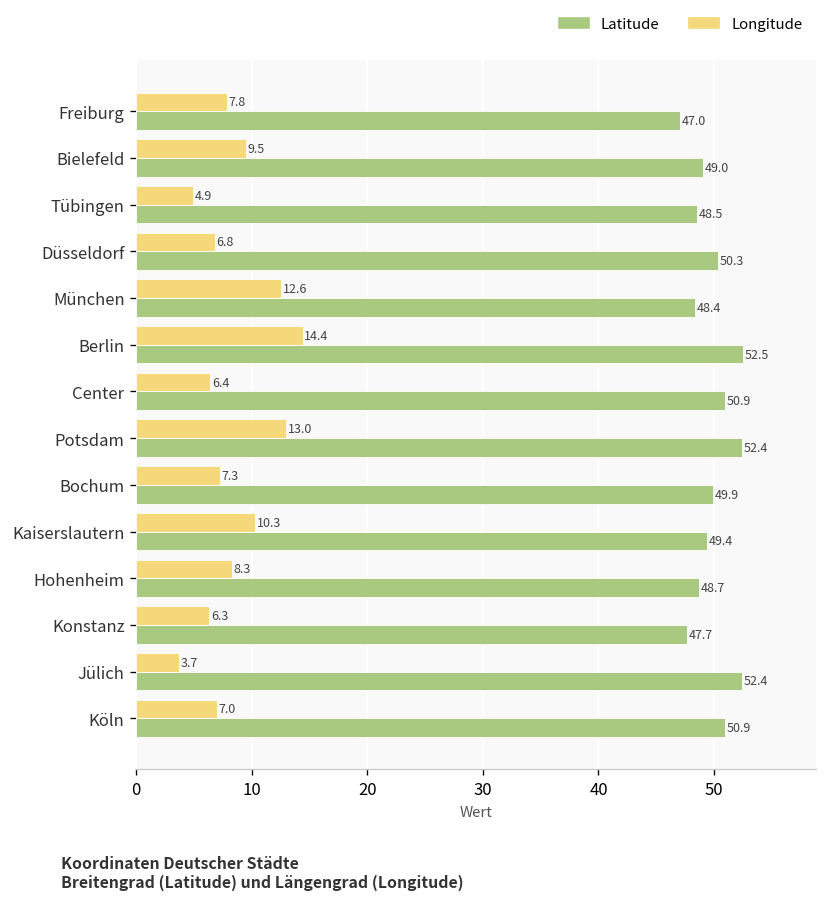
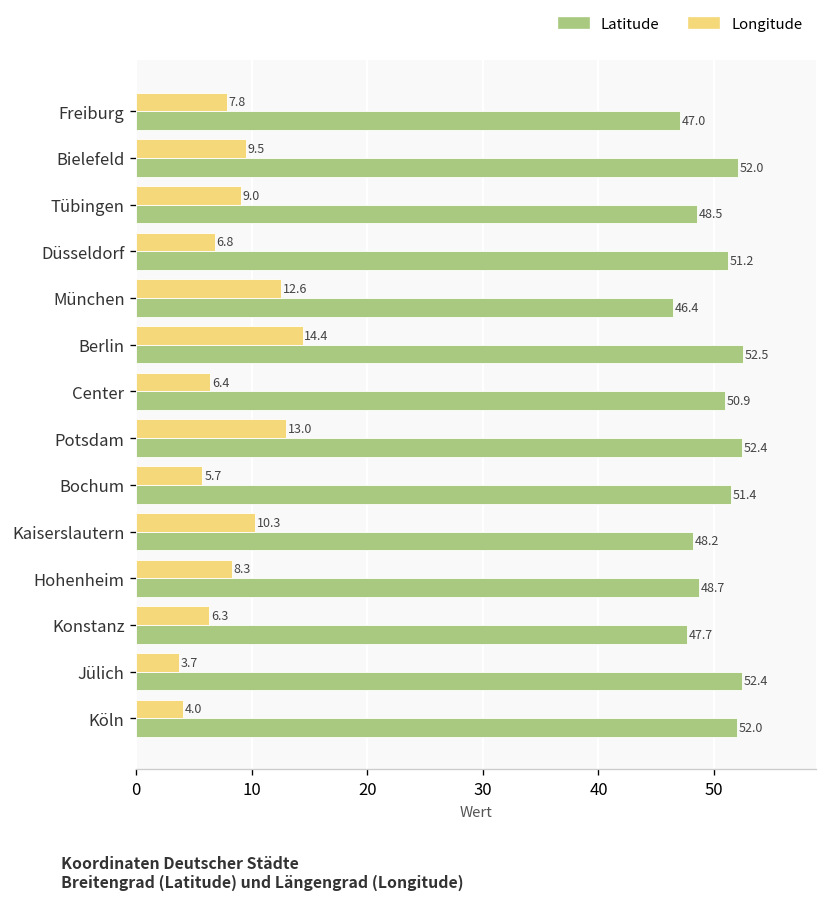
  {
    "Latitude": {
      "Freiburg": 47.0,
-     "Bielefeld": 49.0,
+     "Bielefeld": 52.0,
      "Tübingen": 48.5,
-     "Düsseldorf": 50.3,
-     "München": 48.4,
+     "Düsseldorf": 51.2,
+     "München": 46.4,
      "Berlin": 52.5,
      "Center": 50.9,
      "Potsdam": 52.4,
-     "Bochum": 49.9,
-     "Kaiserslautern": 49.4,
+     "Bochum": 51.4,
+     "Kaiserslautern": 48.2,
      "Hohenheim": 48.7,
      "Konstanz": 47.7,
      "Jülich": 52.4,
-     "Köln": 50.9
+     "Köln": 52.0
    },
    "Longitude": {
      "Freiburg": 7.8,
      "Bielefeld": 9.5,
-     "Tübingen": 4.9,
+     "Tübingen": 9.0,
      "Düsseldorf": 6.8,
      "München": 12.6,
      "Berlin": 14.4,
      "Center": 6.4,
      "Potsdam": 13.0,
-     "Bochum": 7.3,
+     "Bochum": 5.7,
      "Kaiserslautern": 10.3,
      "Hohenheim": 8.3,
      "Konstanz": 6.3,
      "Jülich": 3.7,
-     "Köln": 7.0
+     "Köln": 4.0
    }
  }
